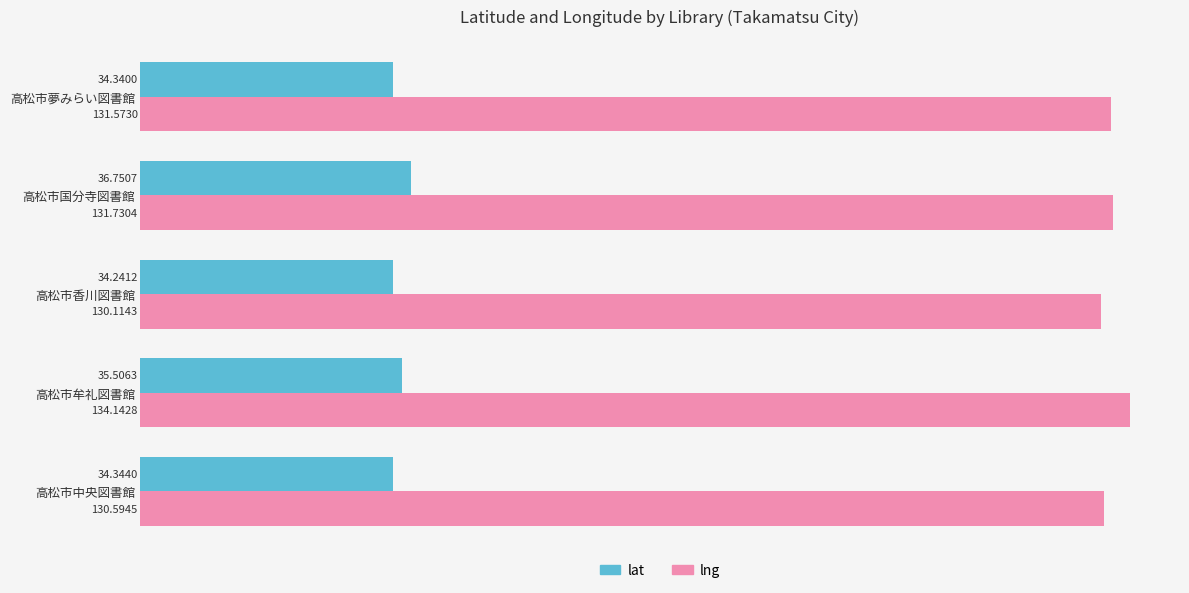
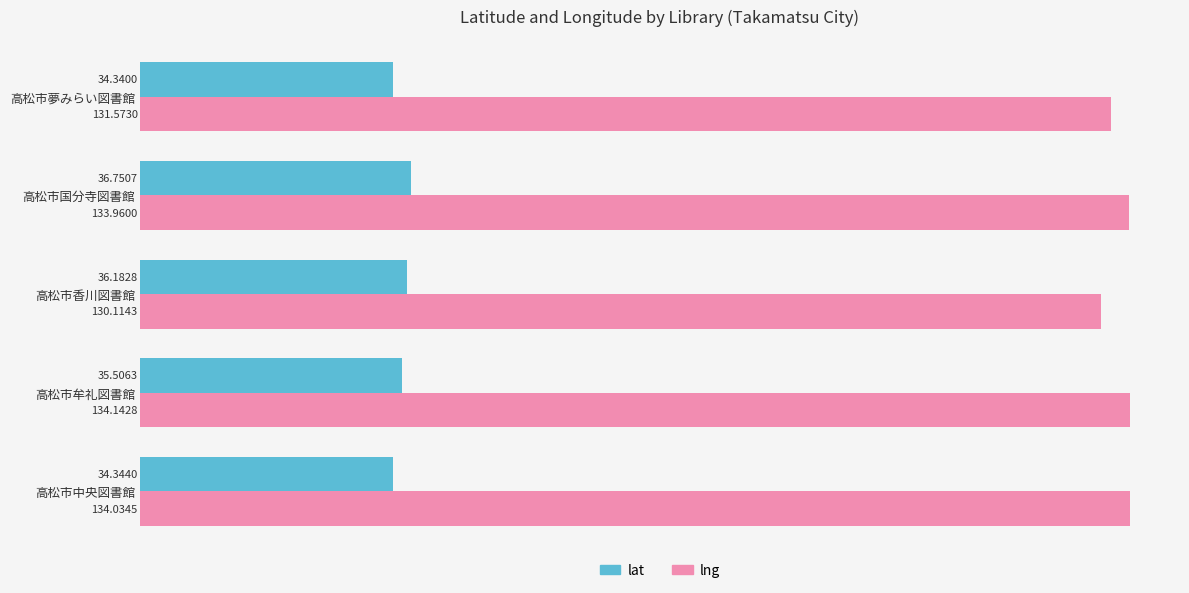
  {
    "lat": {
-     "高松市香川図書館": 34.2412
+     "高松市香川図書館": 36.1828
    },
    "lng": {
-     "高松市国分寺図書館": 131.7304,
-     "高松市中央図書館": 130.5945
+     "高松市国分寺図書館": 133.9600,
+     "高松市中央図書館": 134.0345
    }
  }
